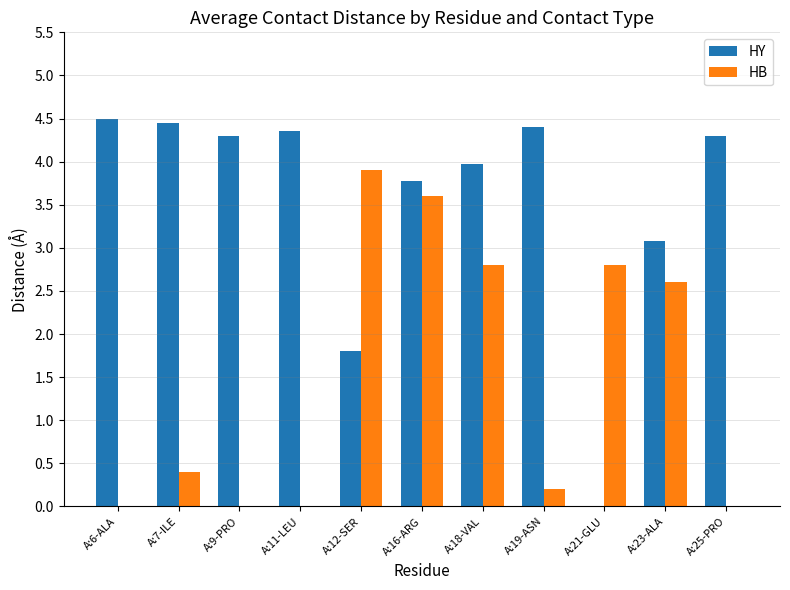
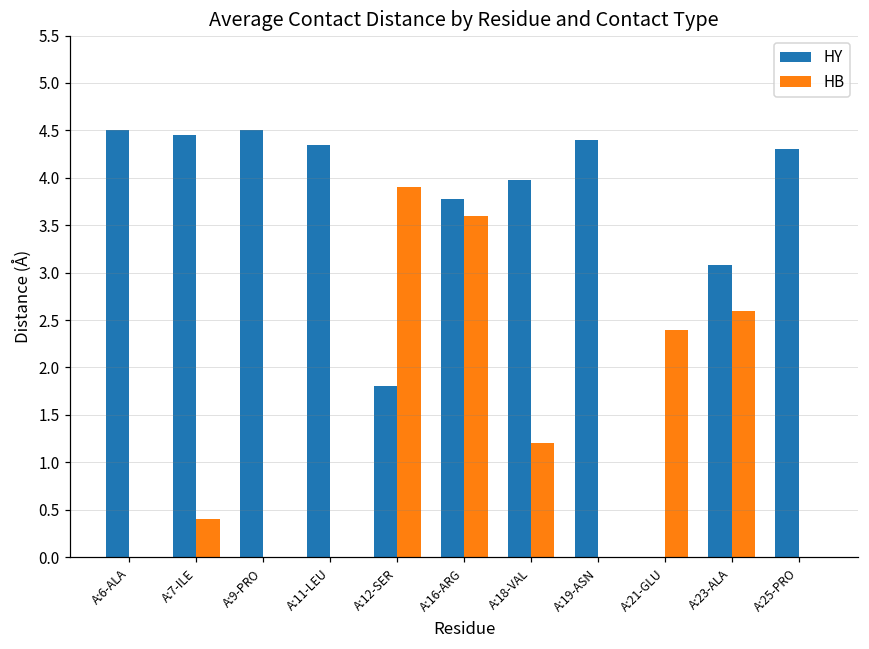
  {
    "HY": {
      "A:6-ALA": 4.5,
      "A:7-ILE": 4.5,
-     "A:9-PRO": 4.3,
+     "A:9-PRO": 4.5,
      "A:11-LEU": 4.4,
      "A:12-SER": 1.8,
      "A:16-ARG": 3.8,
      "A:18-VAL": 4.0,
      "A:19-ASN": 4.4,
      "A:21-GLU": 0.0,
      "A:23-ALA": 3.1,
      "A:25-PRO": 4.3
    },
    "HB": {
      "A:6-ALA": 0.0,
      "A:7-ILE": 0.4,
      "A:9-PRO": 0.0,
      "A:11-LEU": 0.0,
      "A:12-SER": 3.9,
      "A:16-ARG": 3.6,
-     "A:18-VAL": 2.8,
-     "A:19-ASN": 0.2,
-     "A:21-GLU": 2.8,
+     "A:18-VAL": 1.2,
+     "A:19-ASN": 0.0,
+     "A:21-GLU": 2.4,
      "A:23-ALA": 2.6,
      "A:25-PRO": 0.0
    }
  }
